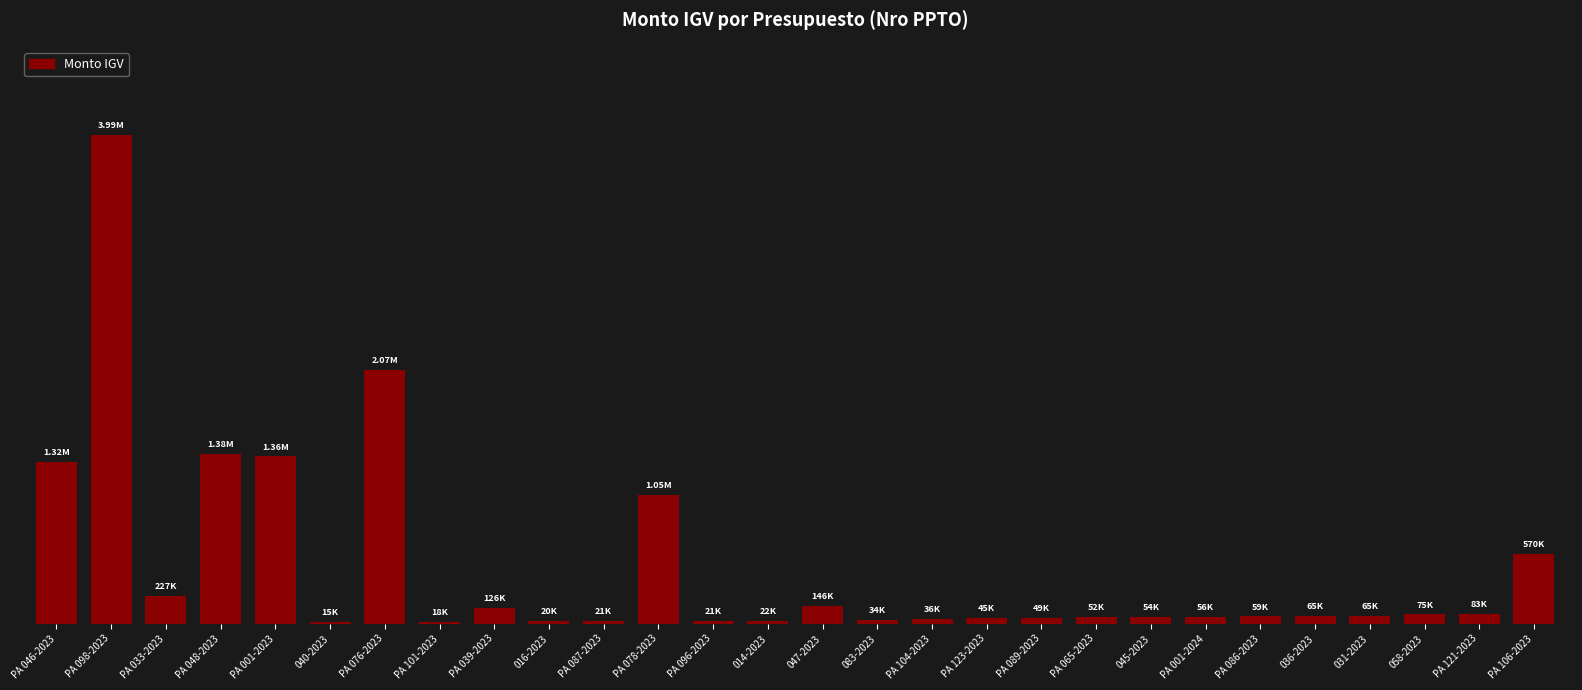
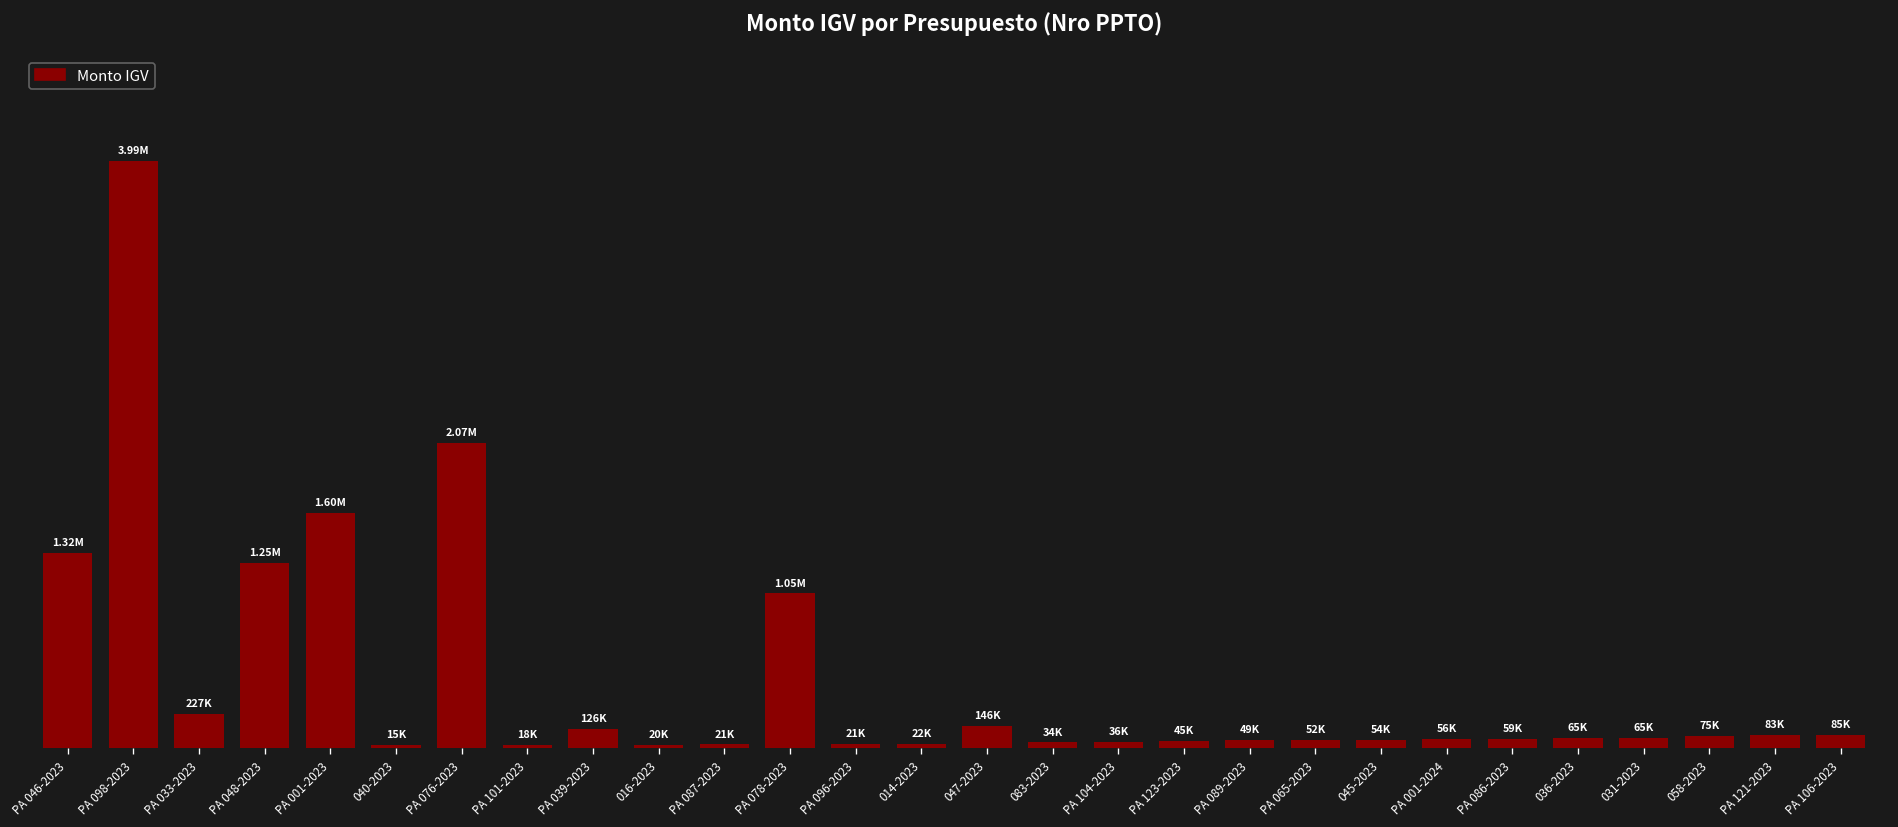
  {
    "PA 046-2023": "1.32M",
    "PA 098-2023": "3.99M",
    "PA 033-2023": "227K",
-   "PA 048-2023": "1.38M",
-   "PA 001-2023": "1.36M",
+   "PA 048-2023": "1.25M",
+   "PA 001-2023": "1.60M",
    "PA 076-2023": "2.07M",
    "PA 101-2023": "18K",
    "PA 087-2023": "21K",
    "PA 078-2023": "1.05M",
    "047-2023": "146K",
    "PA 123-2023": "45K",
    "PA 001-2024": "56K",
    "036-2023": "65K",
-   "PA 106-2023": "570K"
+   "PA 106-2023": "85K"
  }
